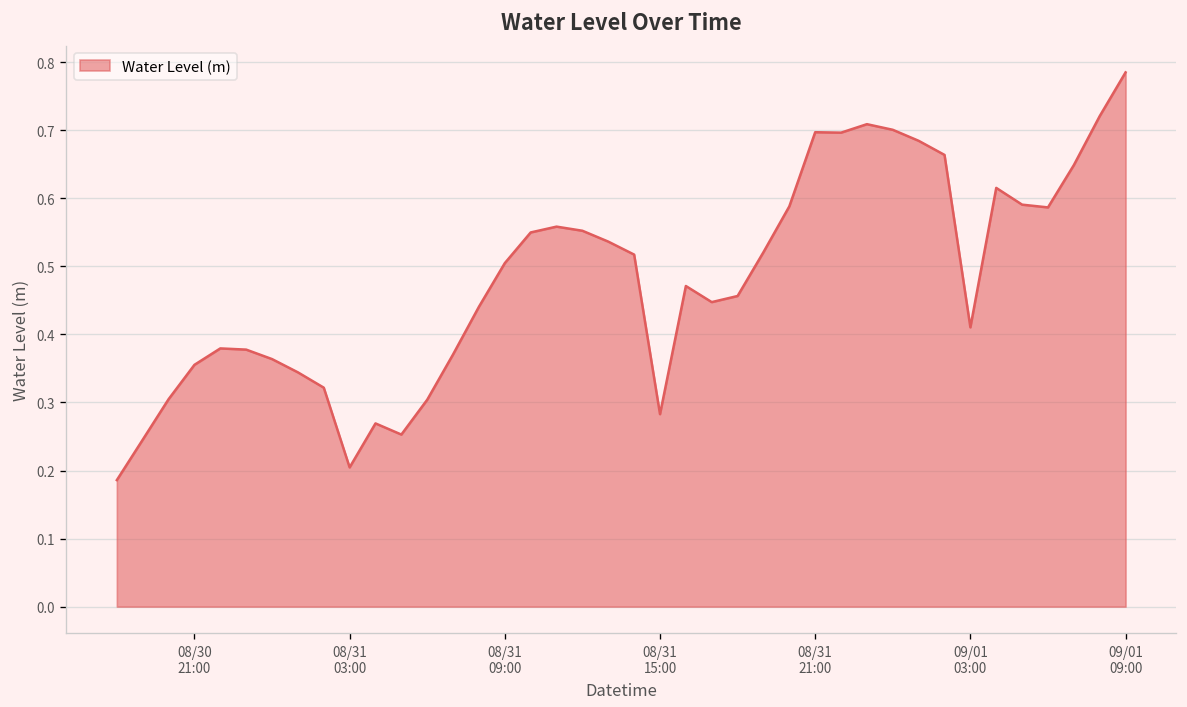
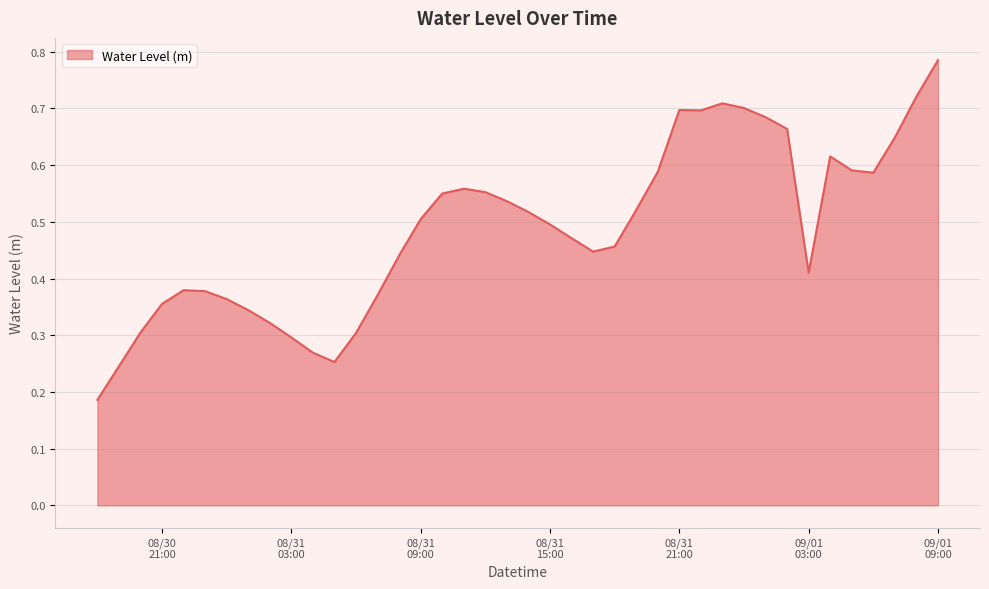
  {
    "08/30 21:00": 0.36,
-   "08/31 03:00": 0.20,
+   "08/31 03:00": 0.30,
    "08/31 09:00": 0.50,
-   "08/31 15:00": 0.28,
+   "08/31 15:00": 0.50,
    "08/31 21:00": 0.70,
    "09/01 03:00": 0.41,
    "09/01 09:00": 0.79
  }
